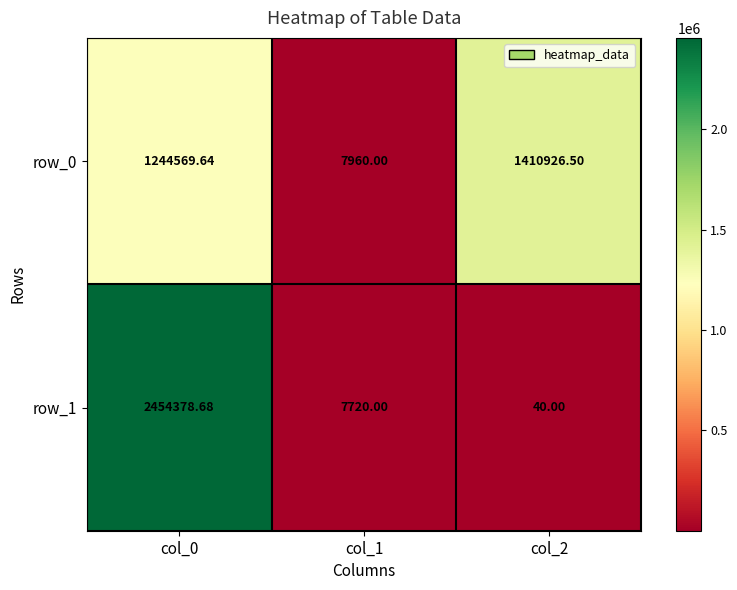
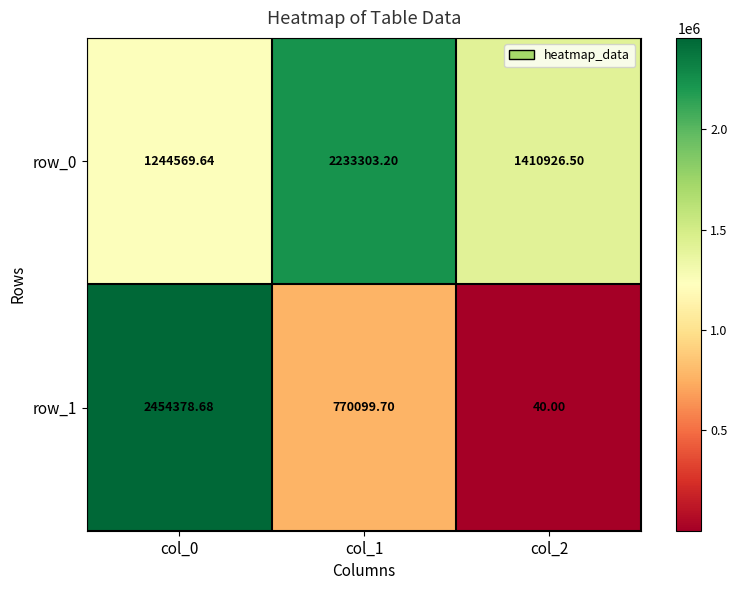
  {
    "row_0": {
      "col_0": 1244569.64,
-     "col_1": 7960.00,
+     "col_1": 2233303.20,
      "col_2": 1410926.50
    },
    "row_1": {
      "col_0": 2454378.68,
-     "col_1": 7720.00,
+     "col_1": 770099.70,
      "col_2": 40.00
    }
  }
